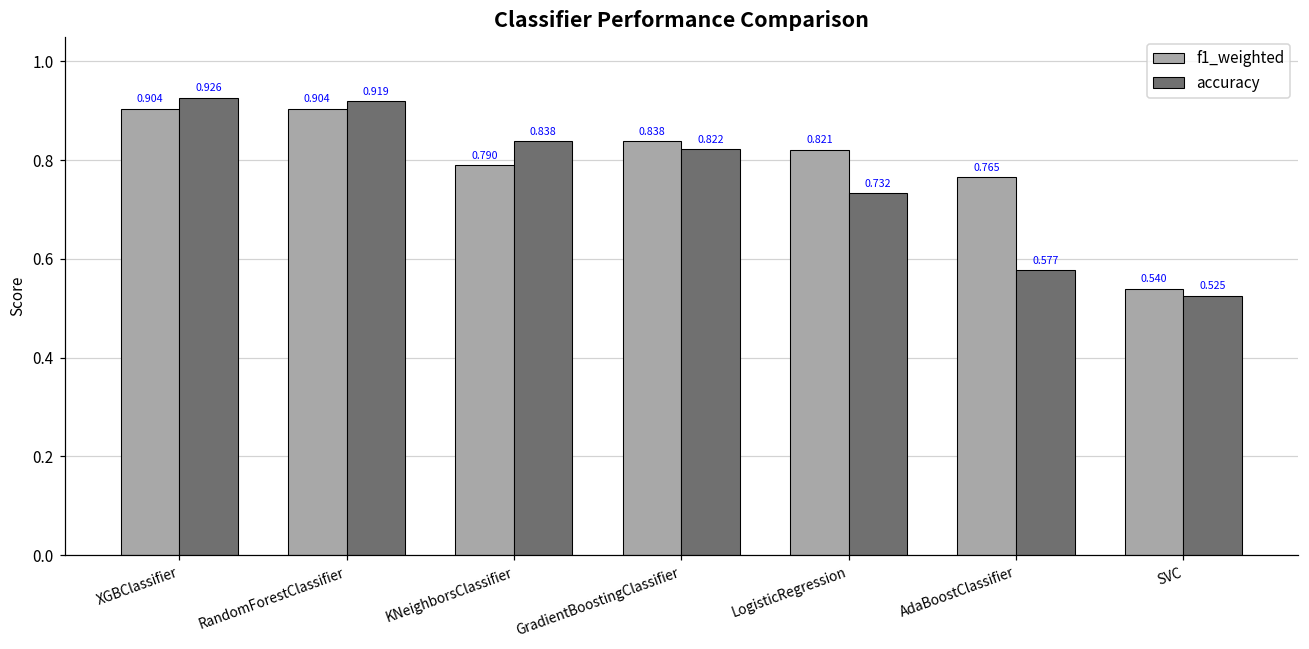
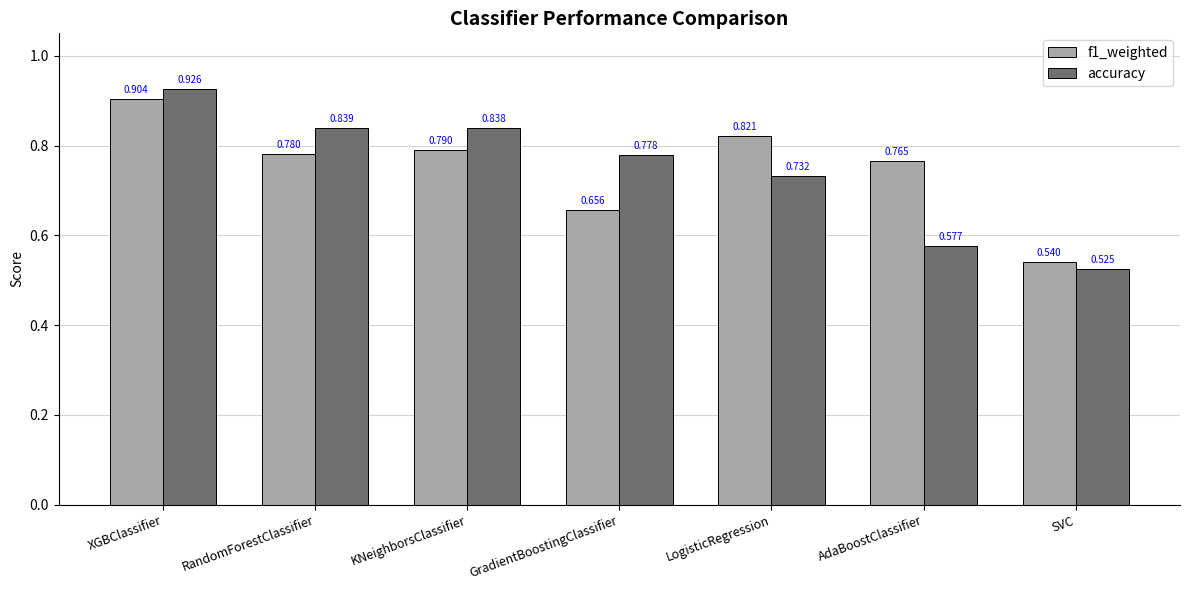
  {
    "f1_weighted": {
      "XGBClassifier": 0.904,
-     "RandomForestClassifier": 0.904,
+     "RandomForestClassifier": 0.780,
      "KNeighborsClassifier": 0.790,
-     "GradientBoostingClassifier": 0.838,
+     "GradientBoostingClassifier": 0.656,
      "LogisticRegression": 0.821,
      "AdaBoostClassifier": 0.765,
      "SVC": 0.540
    },
    "accuracy": {
      "XGBClassifier": 0.926,
-     "RandomForestClassifier": 0.919,
+     "RandomForestClassifier": 0.839,
      "KNeighborsClassifier": 0.838,
-     "GradientBoostingClassifier": 0.822,
+     "GradientBoostingClassifier": 0.778,
      "LogisticRegression": 0.732,
      "AdaBoostClassifier": 0.577,
      "SVC": 0.525
    }
  }
